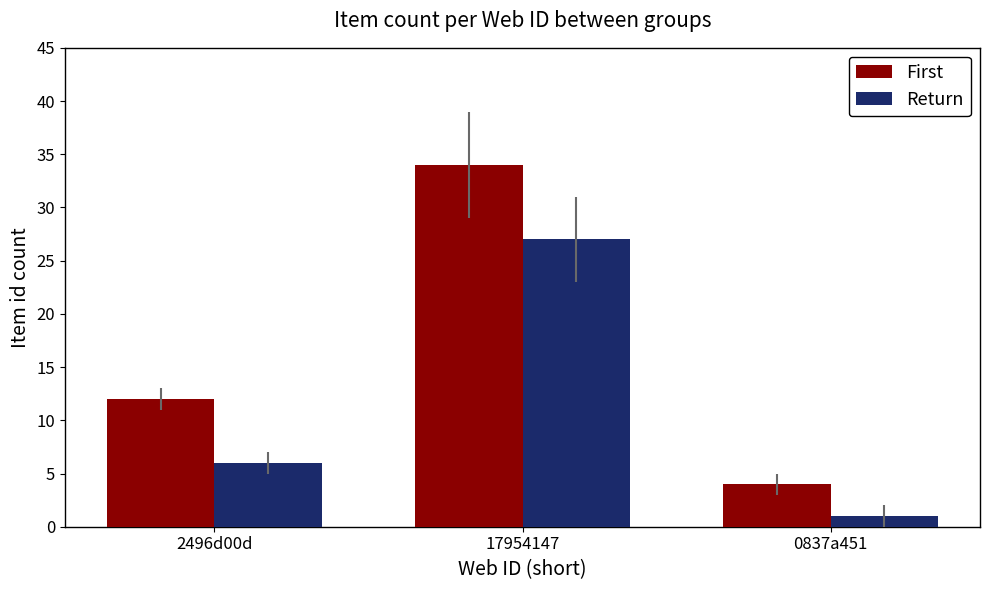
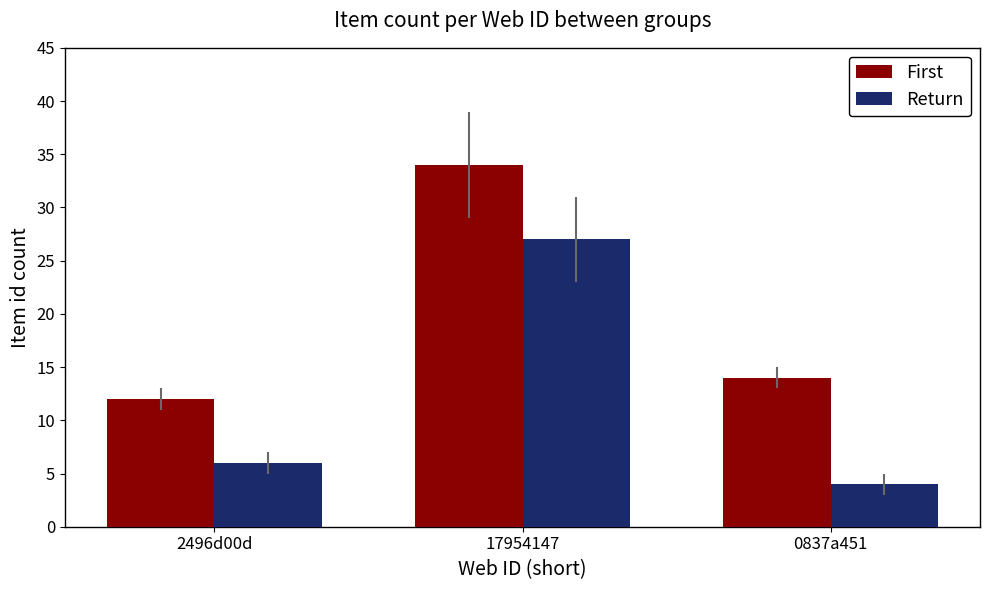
  {
    "First": {
      "2496d00d": 12,
      "17954147": 34,
-     "0837a451": 4
+     "0837a451": 14
    },
    "Return": {
      "2496d00d": 6,
      "17954147": 27,
-     "0837a451": 1
+     "0837a451": 4
    }
  }
